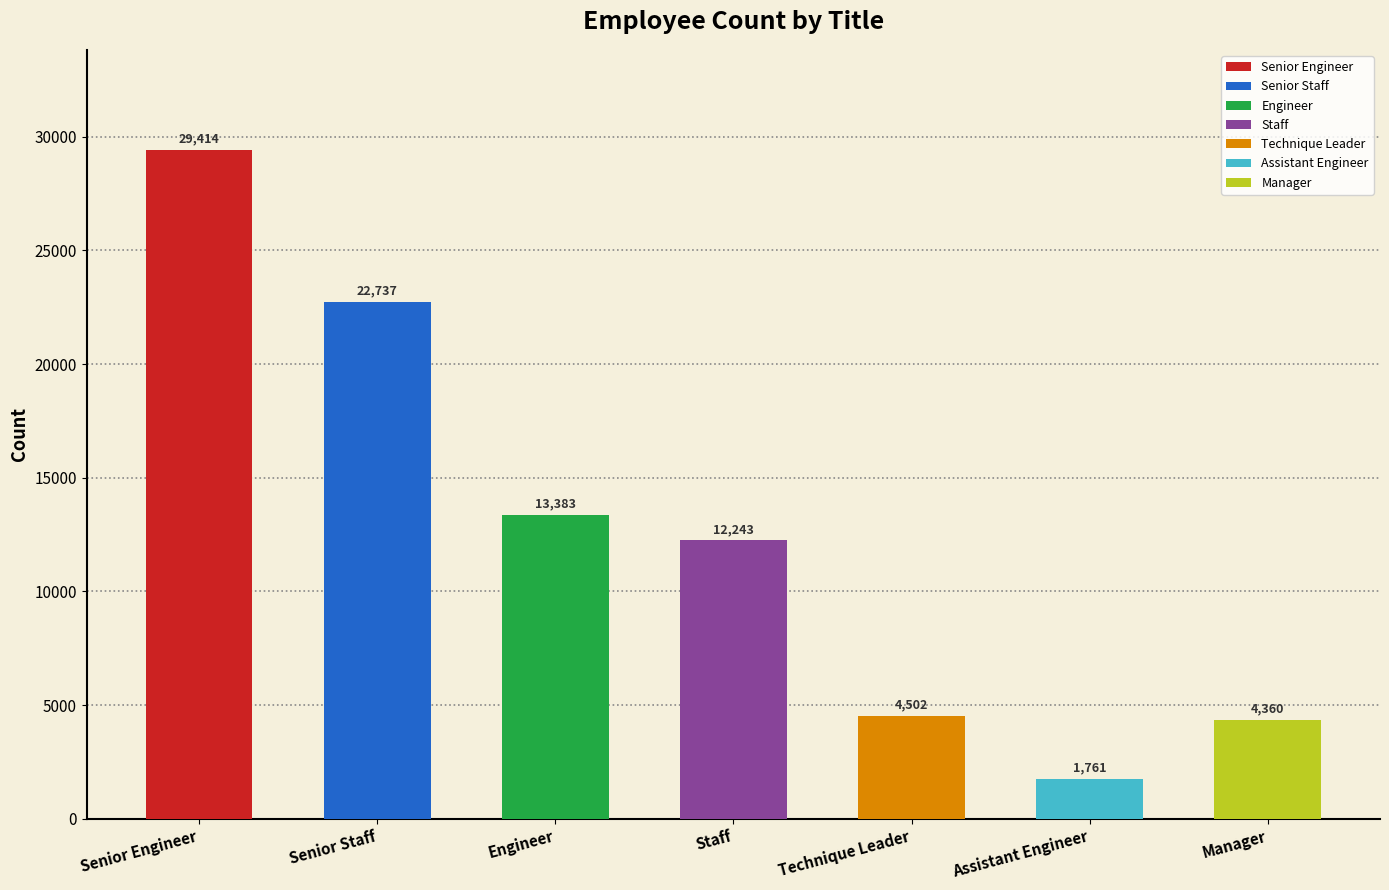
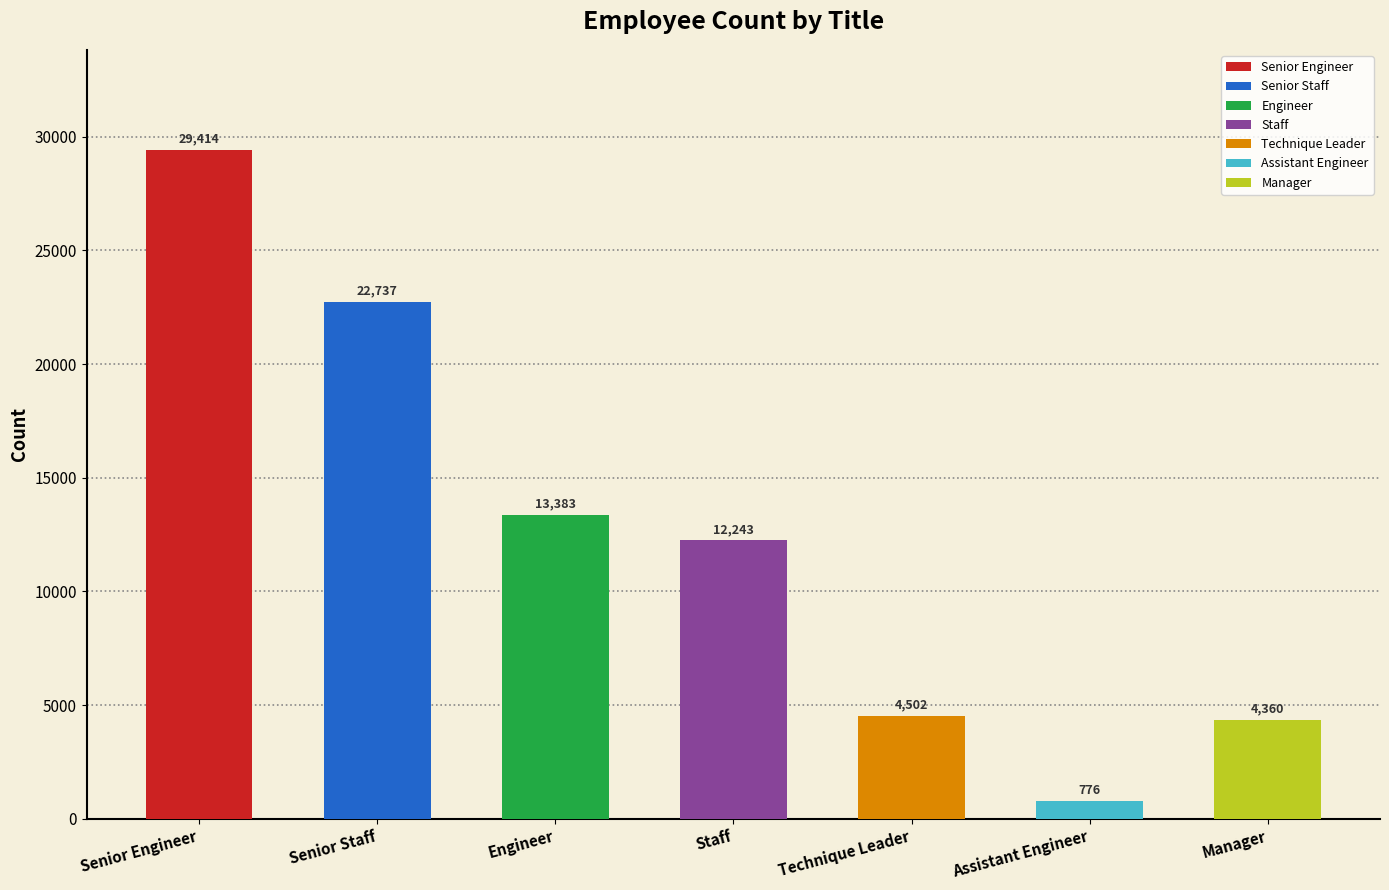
  {
    "Senior Staff": {
      "Senior Staff": "22,737"
    },
    "Engineer": {
      "Engineer": "13,383"
    },
    "Staff": {
      "Staff": "12,243"
    },
    "Technique Leader": {
      "Technique Leader": "4,502"
    },
    "Assistant Engineer": {
-     "Assistant Engineer": "1,761"
+     "Assistant Engineer": "776"
    },
    "Manager": {
      "Manager": "4,360"
    }
  }
